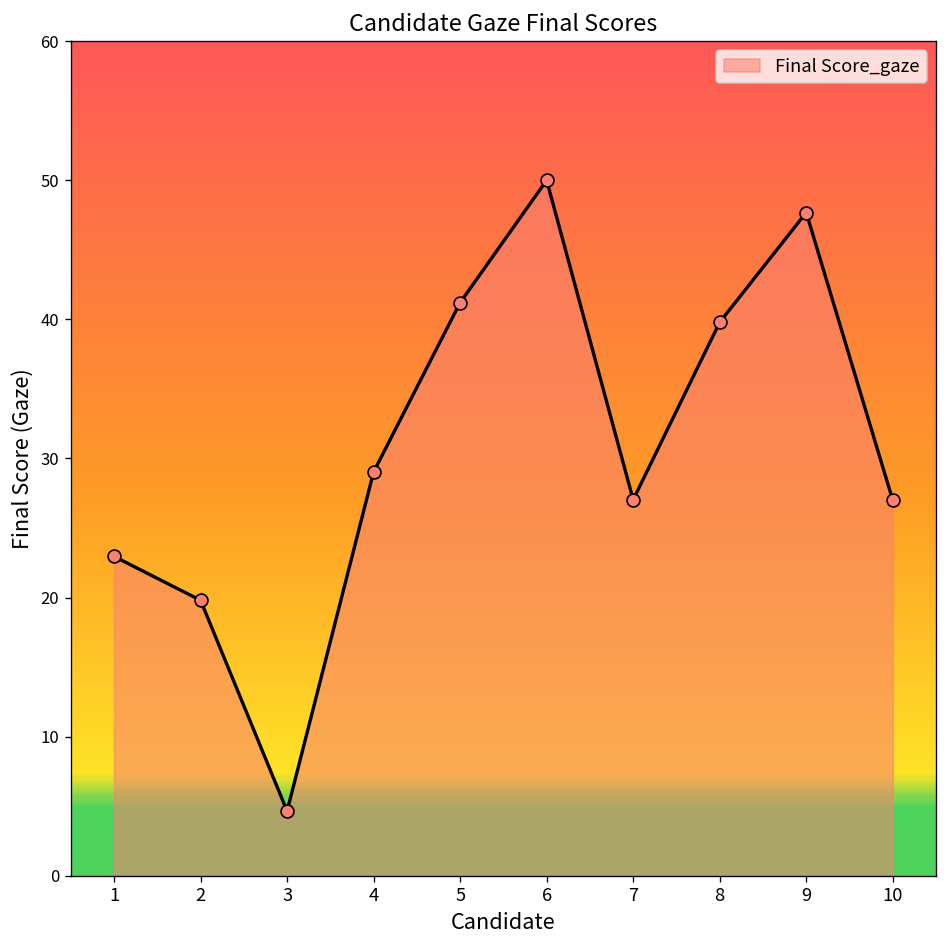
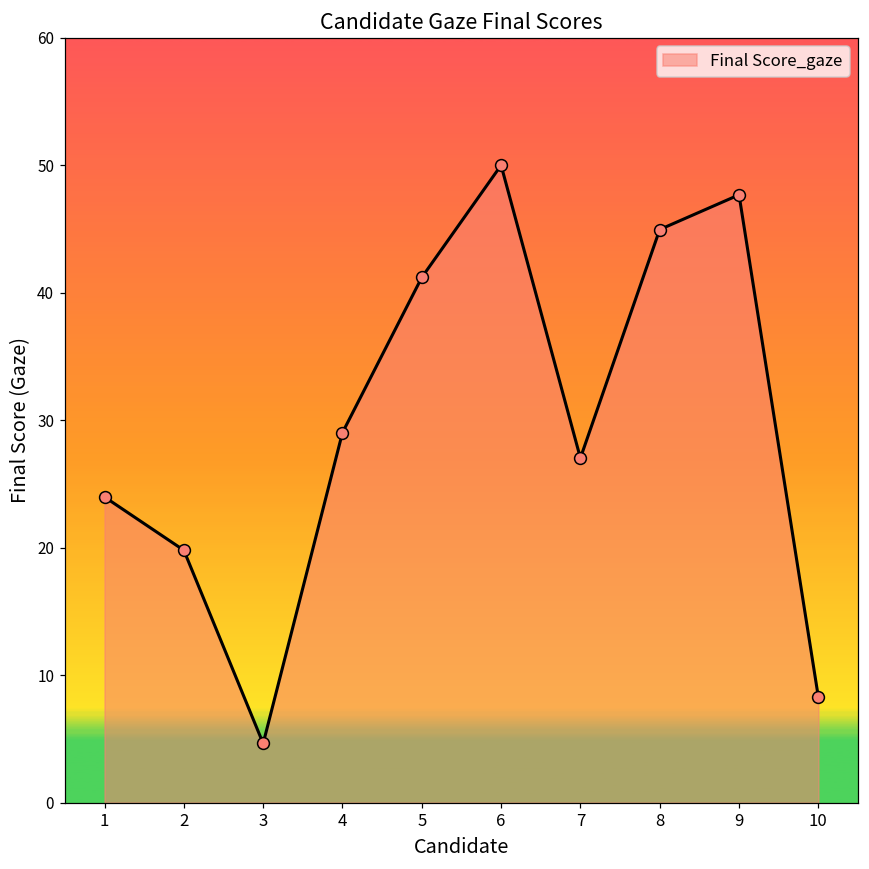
  {
-   "1": 23.0,
+   "1": 24.0,
    "2": 19.8,
    "3": 4.6,
    "4": 29.0,
    "5": 41.2,
    "6": 50.0,
    "7": 27.0,
-   "8": 39.8,
+   "8": 45.0,
    "9": 47.7,
-   "10": 27.0
+   "10": 8.3
  }
